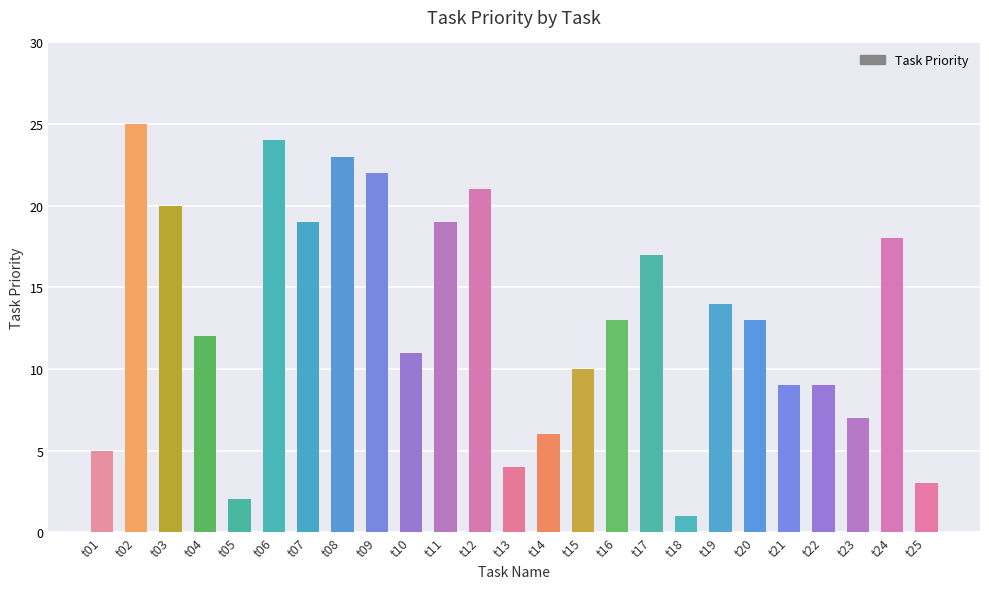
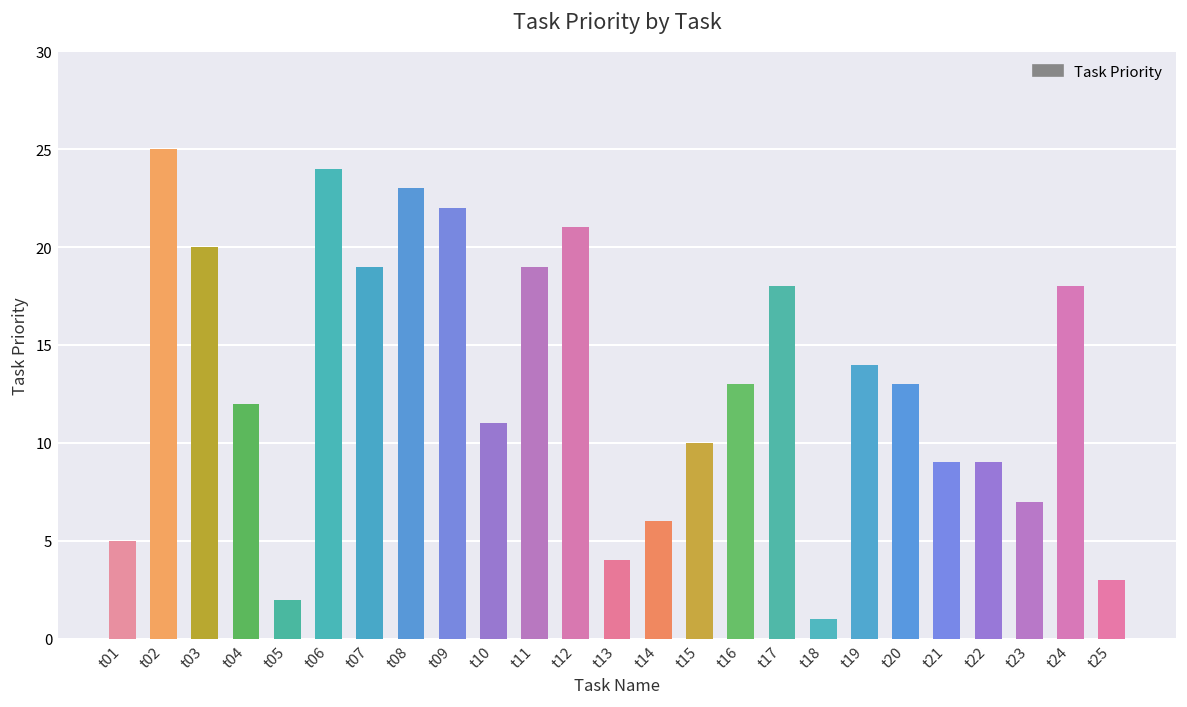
  {
    "t01": 5,
    "t02": 25,
    "t03": 20,
    "t04": 12,
    "t05": 2,
    "t06": 24,
    "t07": 19,
    "t08": 23,
    "t09": 22,
    "t10": 11,
    "t11": 19,
    "t12": 21,
    "t13": 4,
    "t14": 6,
    "t15": 10,
    "t16": 13,
-   "t17": 17,
+   "t17": 18,
    "t18": 1,
    "t19": 14,
    "t20": 13,
    "t21": 9,
    "t22": 9,
    "t23": 7,
    "t24": 18,
    "t25": 3
  }
